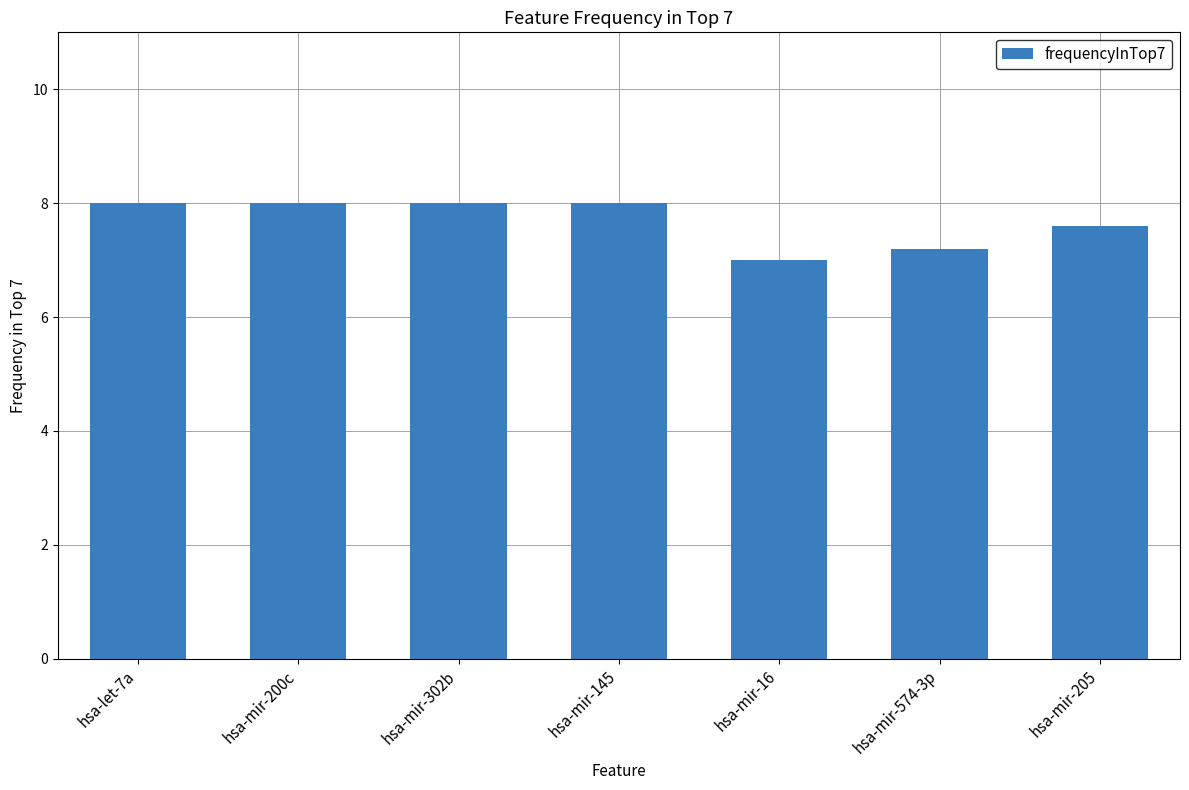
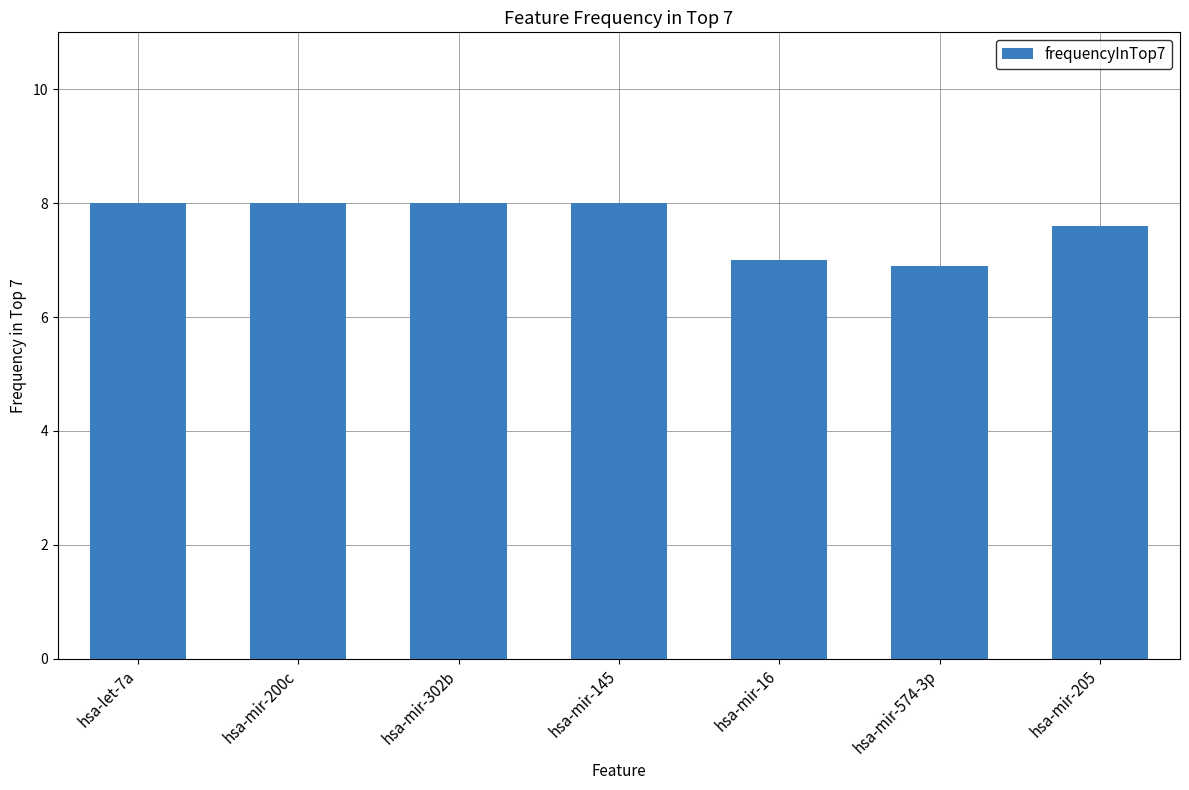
  {
    "hsa-let-7a": 8.0,
    "hsa-mir-200c": 8.0,
    "hsa-mir-302b": 8.0,
    "hsa-mir-145": 8.0,
    "hsa-mir-16": 7.0,
-   "hsa-mir-574-3p": 7.2,
+   "hsa-mir-574-3p": 6.9,
    "hsa-mir-205": 7.6
  }
